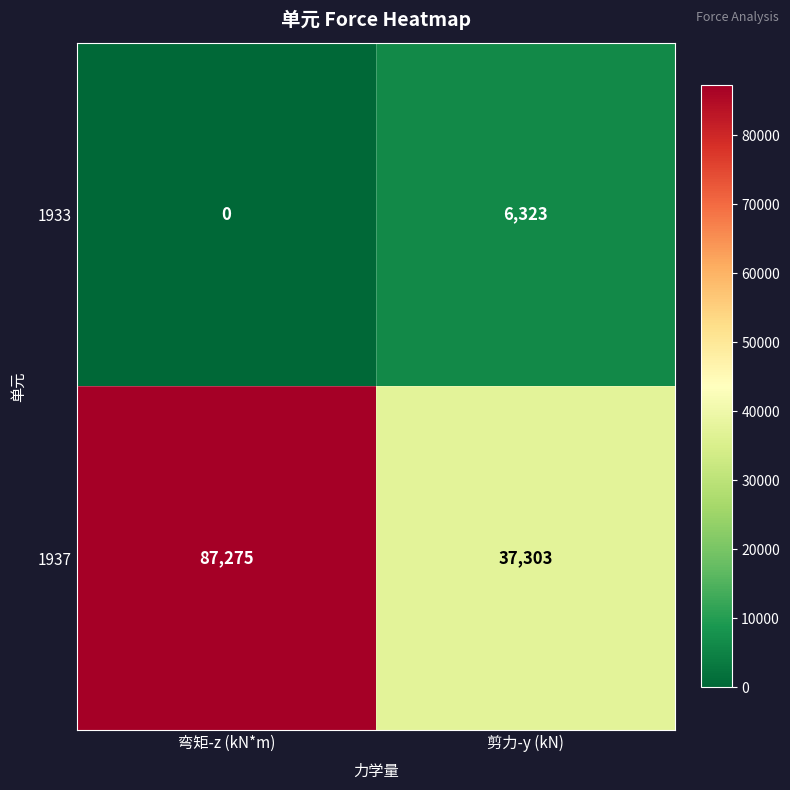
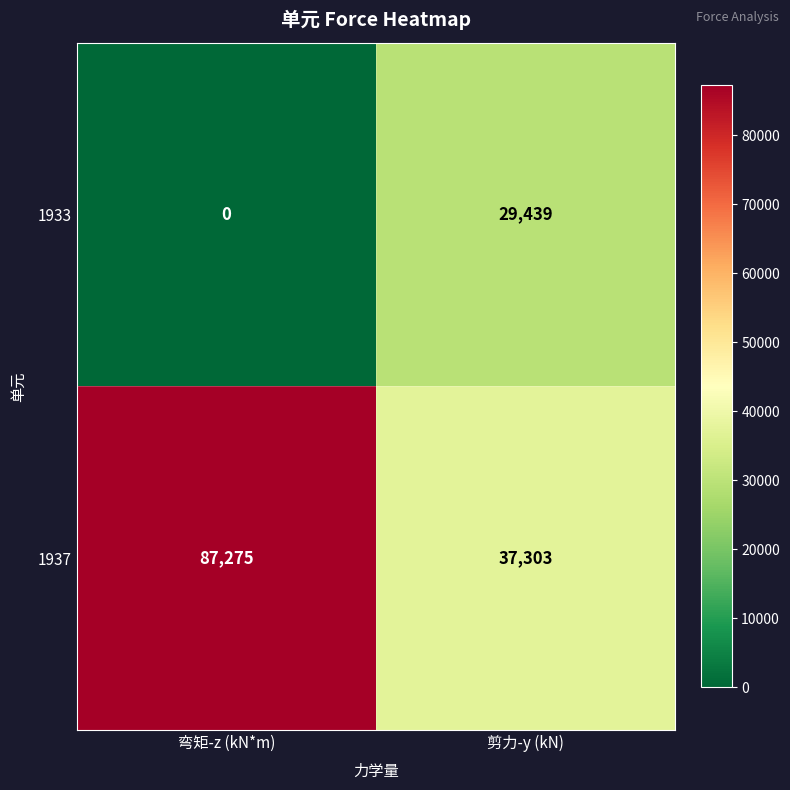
  {
    "1933": {
      "弯矩-z (kN*m)": "0",
-     "剪力-y (kN)": "6,323"
+     "剪力-y (kN)": "29,439"
    },
    "1937": {
      "弯矩-z (kN*m)": "87,275",
      "剪力-y (kN)": "37,303"
    }
  }
